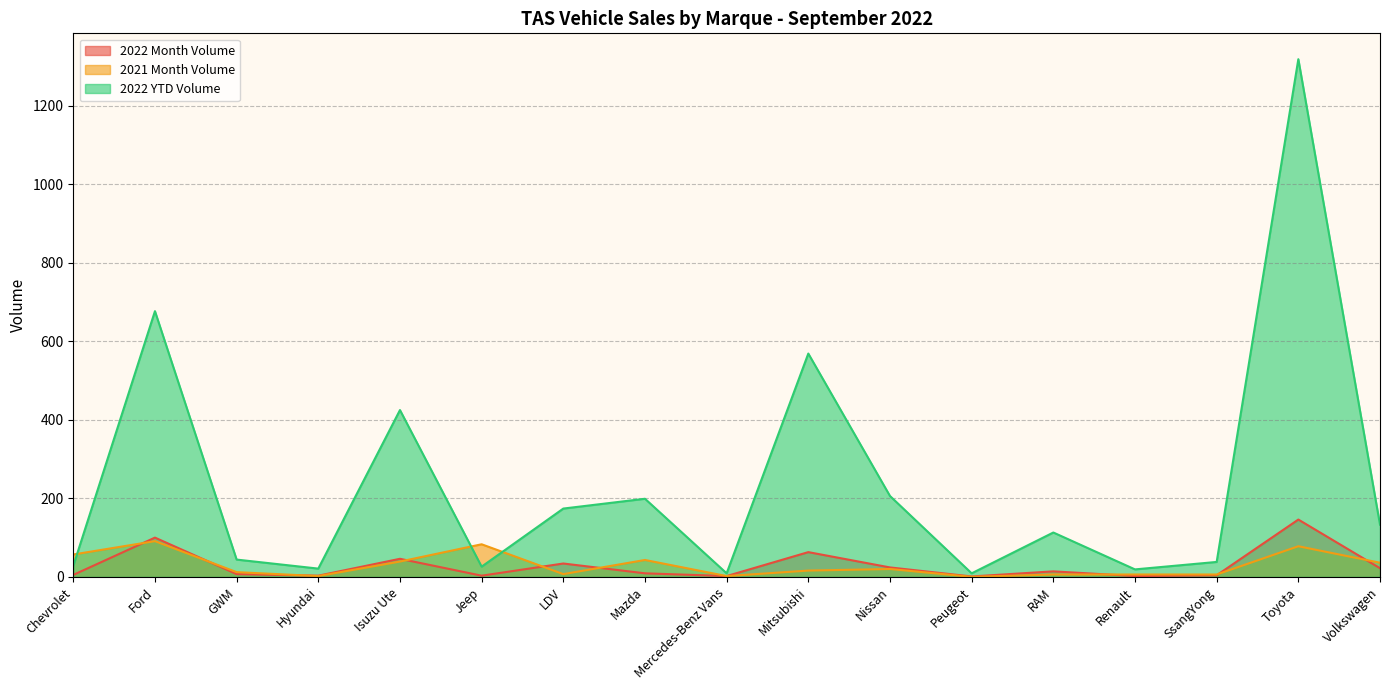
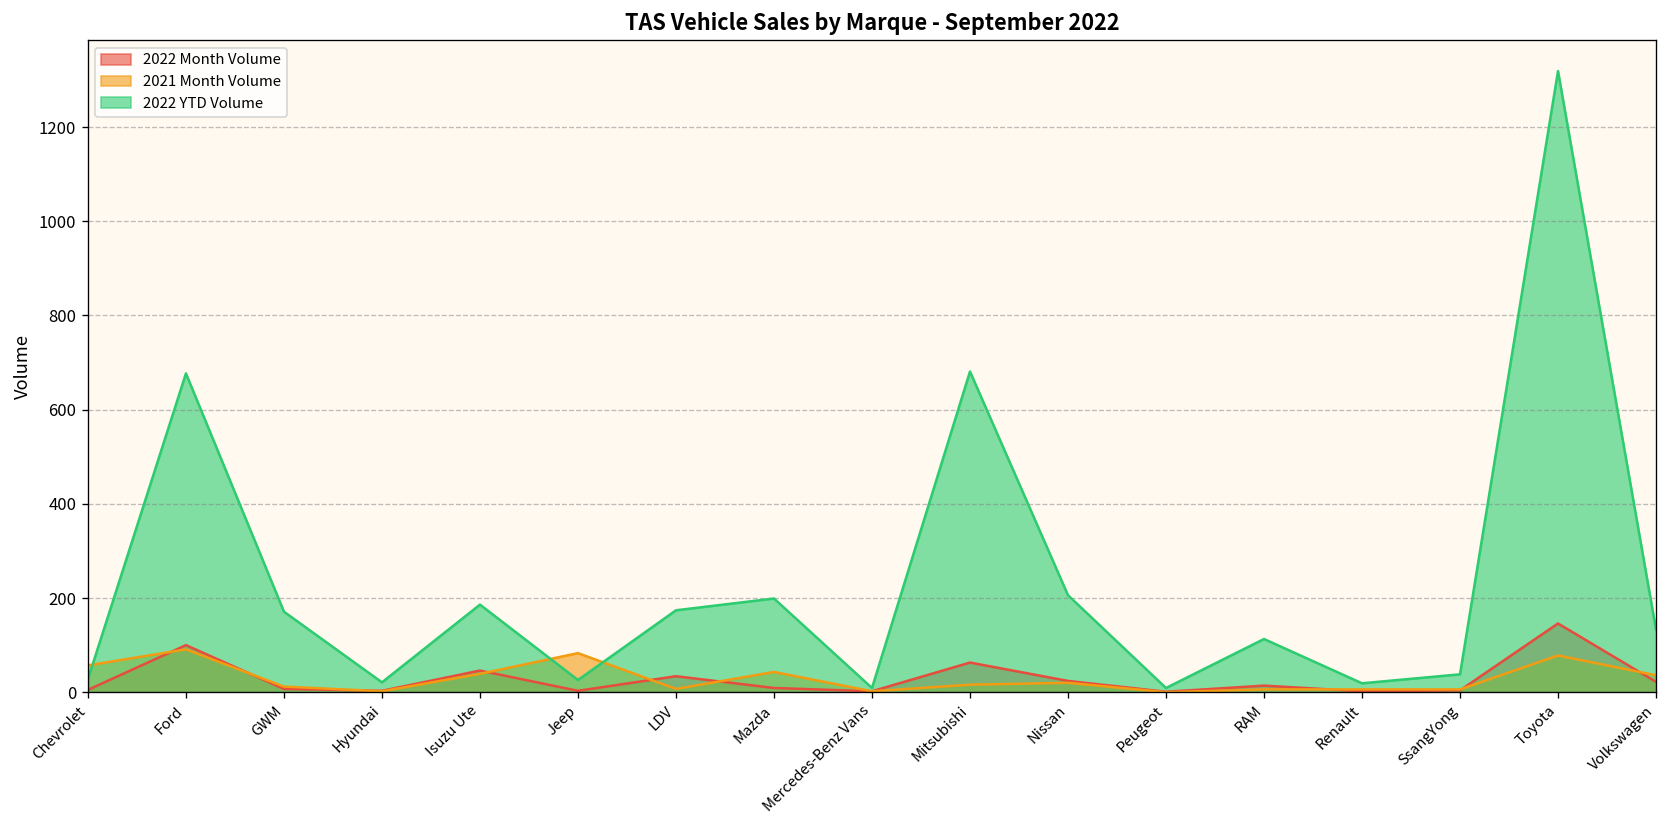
  {
    "2022 Month Volume": {
      "Chevrolet": 10,
      "Ford": 100,
      "Isuzu Ute": 50,
      "Jeep": 0,
      "LDV": 30,
      "Mazda": 10,
      "Mitsubishi": 60,
      "RAM": 10,
      "Toyota": 150,
      "Volkswagen": 20
    },
    "2021 Month Volume": {
      "Chevrolet": 60,
      "Ford": 90,
      "Isuzu Ute": 40,
      "Jeep": 80,
      "LDV": 10,
      "Mazda": 40,
      "Mitsubishi": 20,
      "RAM": 10,
      "Toyota": 80,
      "Volkswagen": 40
    },
    "2022 YTD Volume": {
      "Chevrolet": 30,
      "Ford": 680,
-     "GWM": 40,
+     "GWM": 170,
      "Hyundai": 20,
-     "Isuzu Ute": 430,
+     "Isuzu Ute": 190,
      "Jeep": 30,
      "LDV": 170,
      "Mazda": 200,
      "Mercedes-Benz Vans": 10,
-     "Mitsubishi": 570,
+     "Mitsubishi": 680,
      "Nissan": 210,
      "Peugeot": 10,
      "RAM": 110,
      "Renault": 20,
      "SsangYong": 40,
      "Toyota": 1320,
      "Volkswagen": 130
    }
  }
